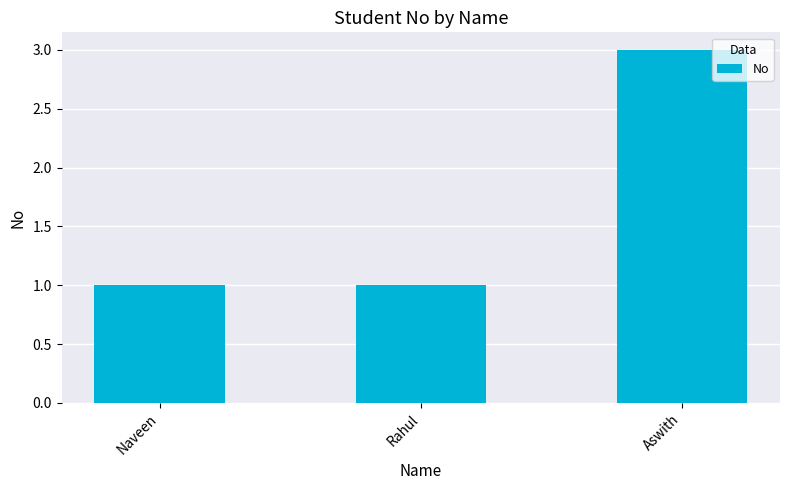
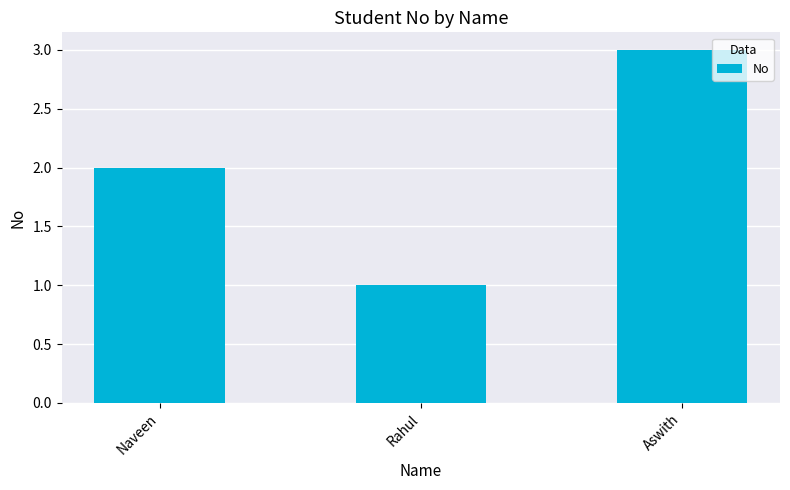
  {
-   "Naveen": 1,
+   "Naveen": 2,
    "Rahul": 1,
    "Aswith": 3
  }
